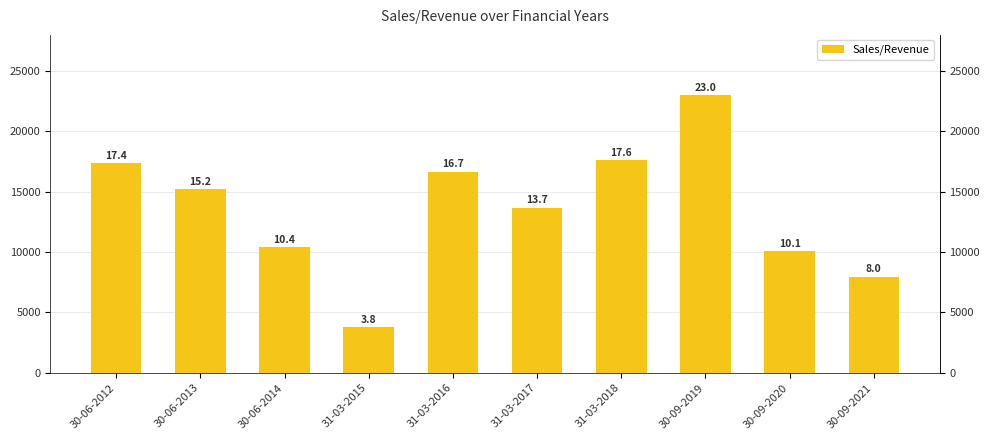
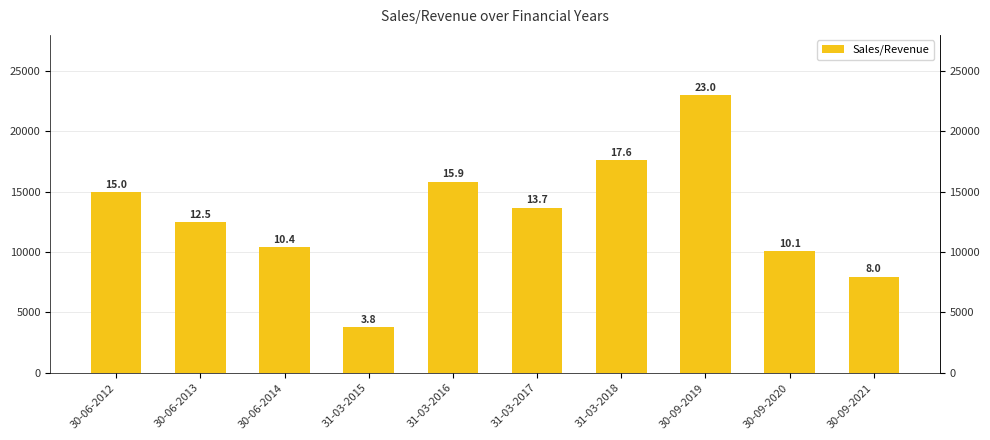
  {
-   "30-06-2012": 17.4,
-   "30-06-2013": 15.2,
-   "31-03-2016": 16.7
+   "30-06-2012": 15.0,
+   "30-06-2013": 12.5,
+   "31-03-2016": 15.9
  }
